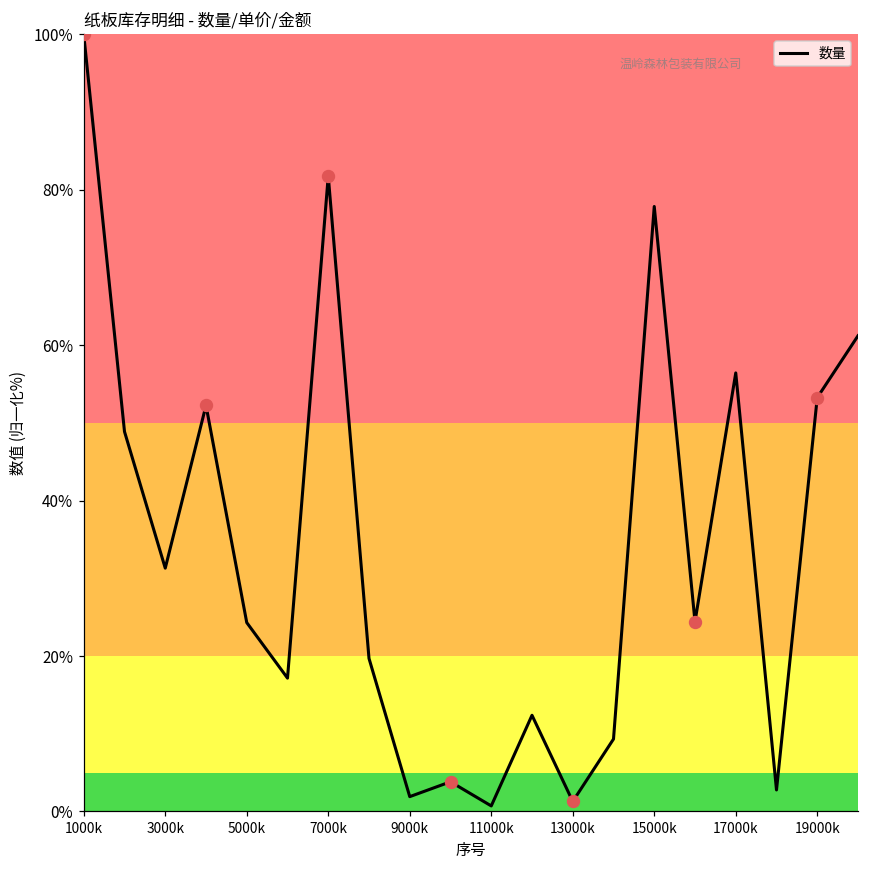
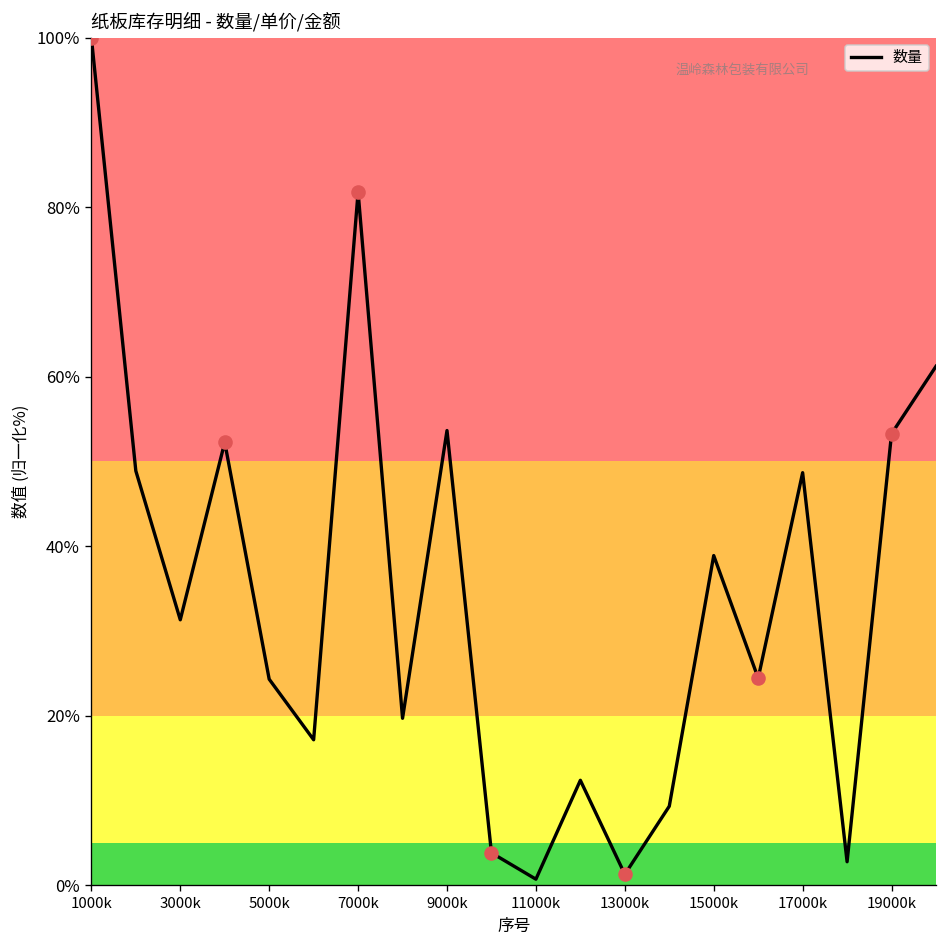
  {
    "数量": {
      "3000k": "31%",
      "5000k": "24%",
-     "9000k": "2%",
+     "9000k": "54%",
      "11000k": "1%",
-     "15000k": "78%",
-     "17000k": "56%"
+     "15000k": "39%",
+     "17000k": "49%"
    }
  }
